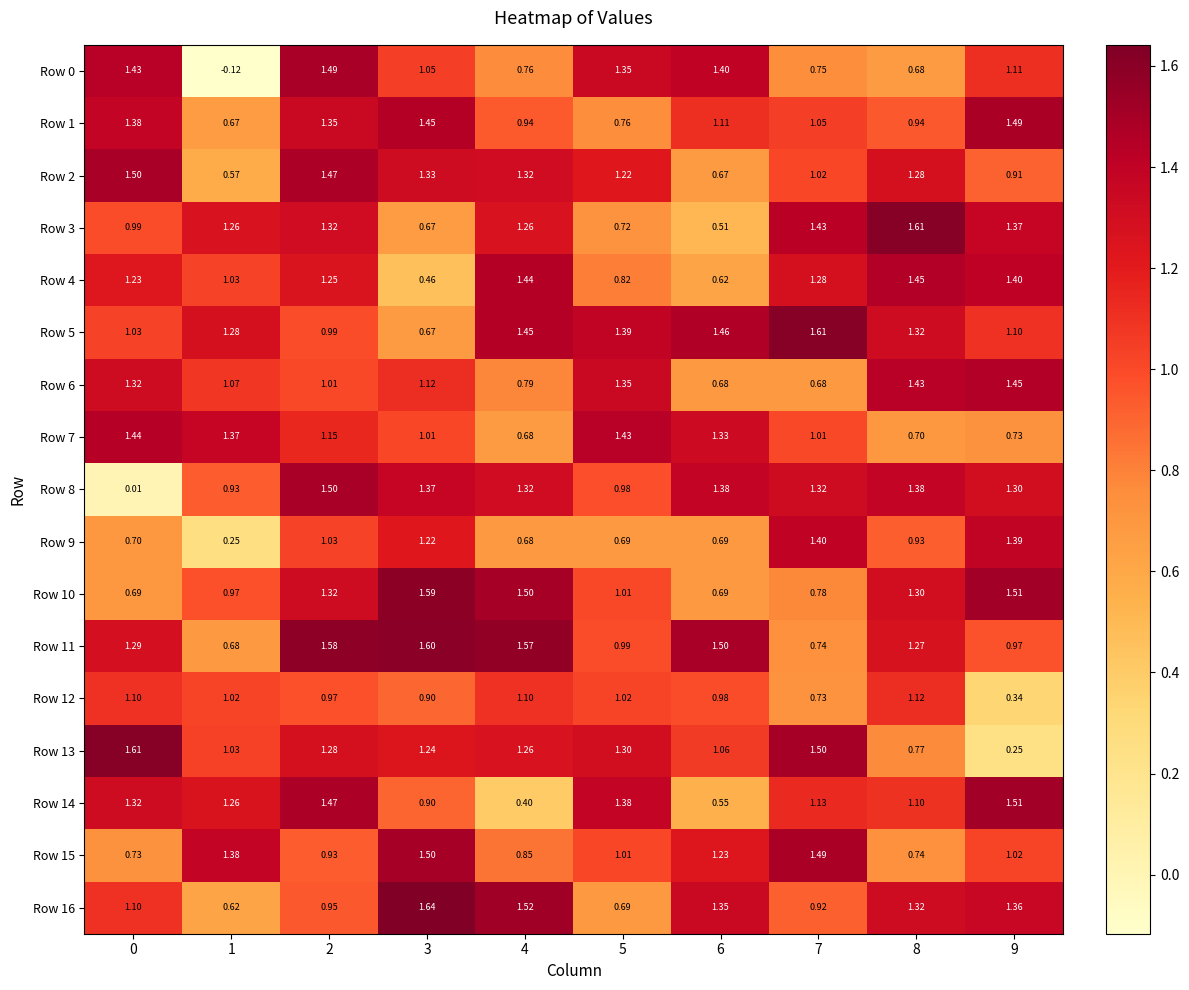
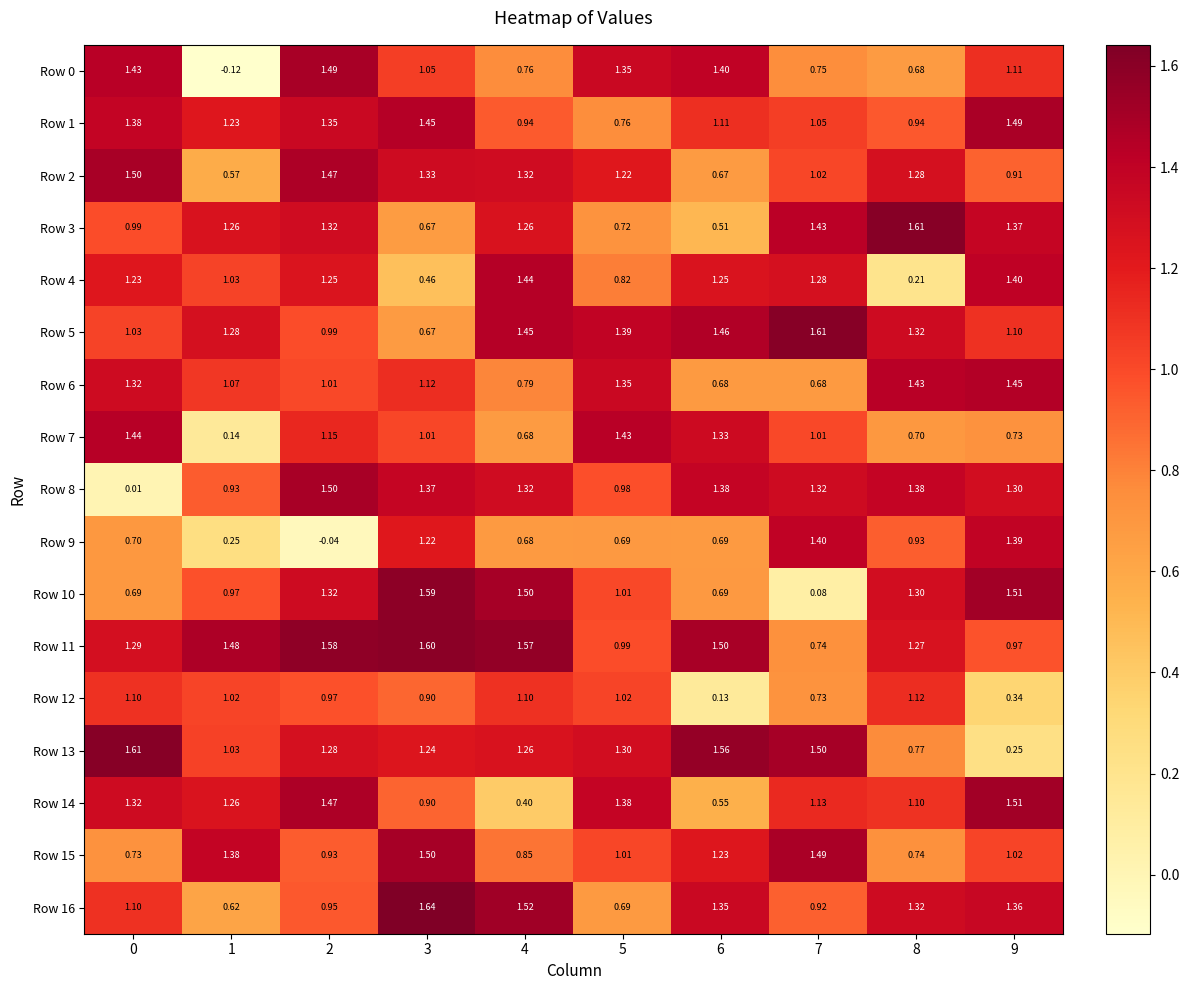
  {
    "Row 0": {
      "0": 1.43,
      "1": -0.12,
      "2": 1.49,
      "3": 1.05,
      "4": 0.76,
      "5": 1.35,
      "6": 1.40,
      "7": 0.75,
      "8": 0.68,
      "9": 1.11
    },
    "Row 1": {
      "0": 1.38,
-     "1": 0.67,
+     "1": 1.23,
      "2": 1.35,
      "3": 1.45,
      "4": 0.94,
      "5": 0.76,
      "6": 1.11,
      "7": 1.05,
      "8": 0.94,
      "9": 1.49
    },
    "Row 2": {
      "0": 1.50,
      "1": 0.57,
      "2": 1.47,
      "3": 1.33,
      "4": 1.32,
      "5": 1.22,
      "6": 0.67,
      "7": 1.02,
      "8": 1.28,
      "9": 0.91
    },
    "Row 3": {
      "0": 0.99,
      "1": 1.26,
      "2": 1.32,
      "3": 0.67,
      "4": 1.26,
      "5": 0.72,
      "6": 0.51,
      "7": 1.43,
      "8": 1.61,
      "9": 1.37
    },
    "Row 4": {
      "0": 1.23,
      "1": 1.03,
      "2": 1.25,
      "3": 0.46,
      "4": 1.44,
      "5": 0.82,
-     "6": 0.62,
+     "6": 1.25,
      "7": 1.28,
-     "8": 1.45,
+     "8": 0.21,
      "9": 1.40
    },
    "Row 5": {
      "0": 1.03,
      "1": 1.28,
      "2": 0.99,
      "3": 0.67,
      "4": 1.45,
      "5": 1.39,
      "6": 1.46,
      "7": 1.61,
      "8": 1.32,
      "9": 1.10
    },
    "Row 6": {
      "0": 1.32,
      "1": 1.07,
      "2": 1.01,
      "3": 1.12,
      "4": 0.79,
      "5": 1.35,
      "6": 0.68,
      "7": 0.68,
      "8": 1.43,
      "9": 1.45
    },
    "Row 7": {
      "0": 1.44,
-     "1": 1.37,
+     "1": 0.14,
      "2": 1.15,
      "3": 1.01,
      "4": 0.68,
      "5": 1.43,
      "6": 1.33,
      "7": 1.01,
      "8": 0.70,
      "9": 0.73
    },
    "Row 8": {
      "0": 0.01,
      "1": 0.93,
      "2": 1.50,
      "3": 1.37,
      "4": 1.32,
      "5": 0.98,
      "6": 1.38,
      "7": 1.32,
      "8": 1.38,
      "9": 1.30
    },
    "Row 9": {
      "0": 0.70,
      "1": 0.25,
-     "2": 1.03,
+     "2": -0.04,
      "3": 1.22,
      "4": 0.68,
      "5": 0.69,
      "6": 0.69,
      "7": 1.40,
      "8": 0.93,
      "9": 1.39
    },
    "Row 10": {
      "0": 0.69,
      "1": 0.97,
      "2": 1.32,
      "3": 1.59,
      "4": 1.50,
      "5": 1.01,
      "6": 0.69,
-     "7": 0.78,
+     "7": 0.08,
      "8": 1.30,
      "9": 1.51
    },
    "Row 11": {
      "0": 1.29,
-     "1": 0.68,
+     "1": 1.48,
      "2": 1.58,
      "3": 1.60,
      "4": 1.57,
      "5": 0.99,
      "6": 1.50,
      "7": 0.74,
      "8": 1.27,
      "9": 0.97
    },
    "Row 12": {
      "0": 1.10,
      "1": 1.02,
      "2": 0.97,
      "3": 0.90,
      "4": 1.10,
      "5": 1.02,
-     "6": 0.98,
+     "6": 0.13,
      "7": 0.73,
      "8": 1.12,
      "9": 0.34
    },
    "Row 13": {
      "0": 1.61,
      "1": 1.03,
      "2": 1.28,
      "3": 1.24,
      "4": 1.26,
      "5": 1.30,
-     "6": 1.06,
+     "6": 1.56,
      "7": 1.50,
      "8": 0.77,
      "9": 0.25
    },
    "Row 14": {
      "0": 1.32,
      "1": 1.26,
      "2": 1.47,
      "3": 0.90,
      "4": 0.40,
      "5": 1.38,
      "6": 0.55,
      "7": 1.13,
      "8": 1.10,
      "9": 1.51
    },
    "Row 15": {
      "0": 0.73,
      "1": 1.38,
      "2": 0.93,
      "3": 1.50,
      "4": 0.85,
      "5": 1.01,
      "6": 1.23,
      "7": 1.49,
      "8": 0.74,
      "9": 1.02
    },
    "Row 16": {
      "0": 1.10,
      "1": 0.62,
      "2": 0.95,
      "3": 1.64,
      "4": 1.52,
      "5": 0.69,
      "6": 1.35,
      "7": 0.92,
      "8": 1.32,
      "9": 1.36
    }
  }
